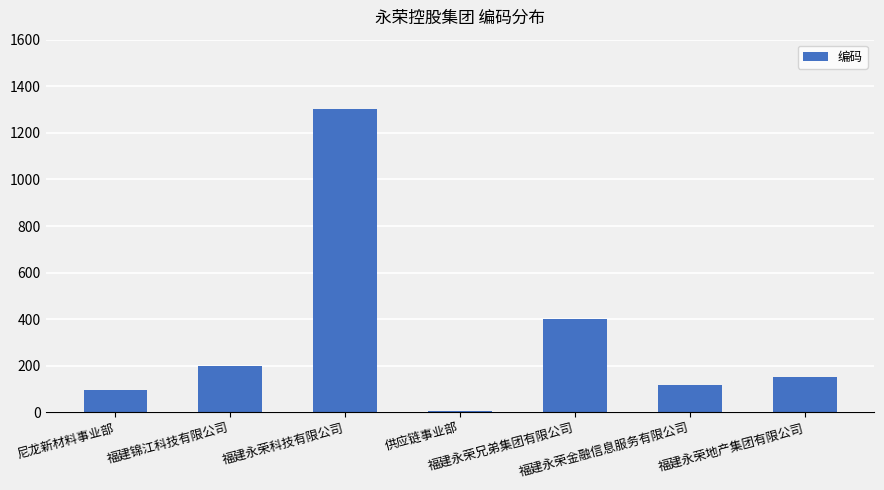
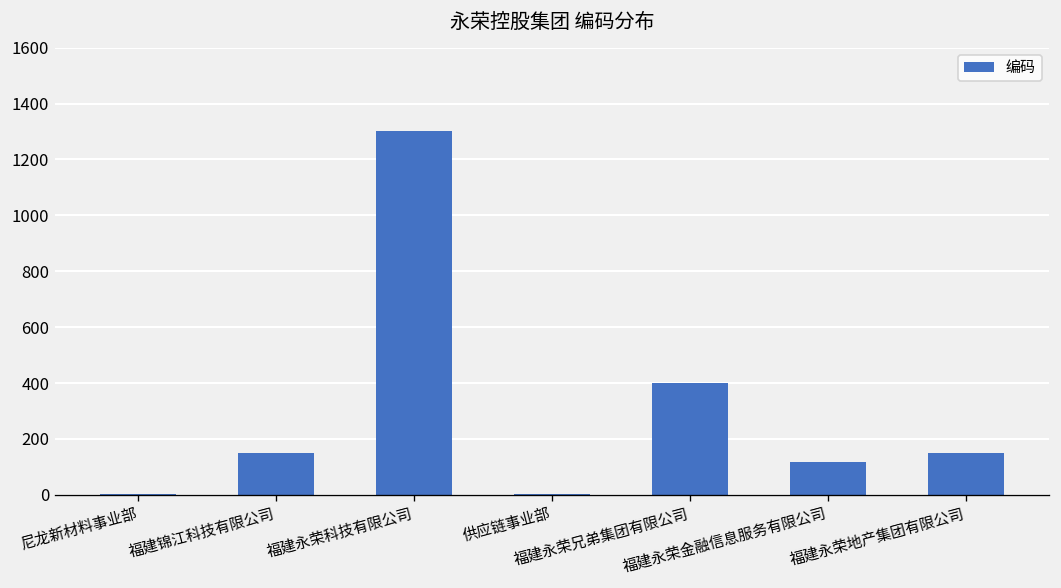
  {
-   "尼龙新材料事业部": 100,
-   "福建锦江科技有限公司": 200,
+   "尼龙新材料事业部": 0,
+   "福建锦江科技有限公司": 150,
    "福建永荣科技有限公司": 1300,
    "福建永荣兄弟集团有限公司": 400,
    "福建永荣金融信息服务有限公司": 120,
    "福建永荣地产集团有限公司": 150
  }
